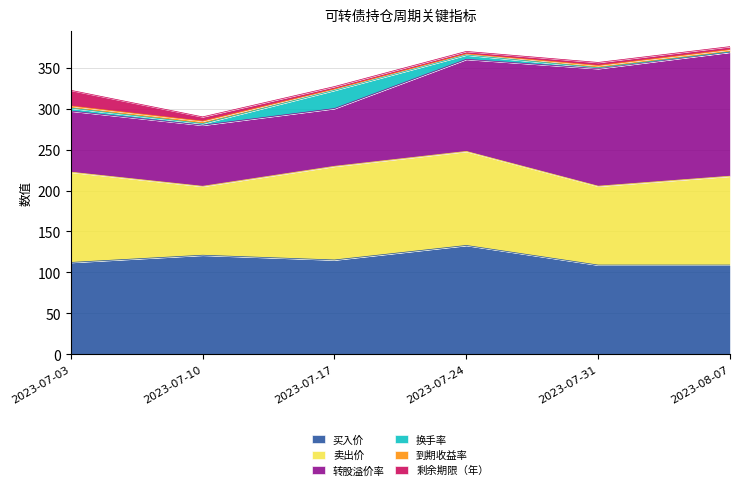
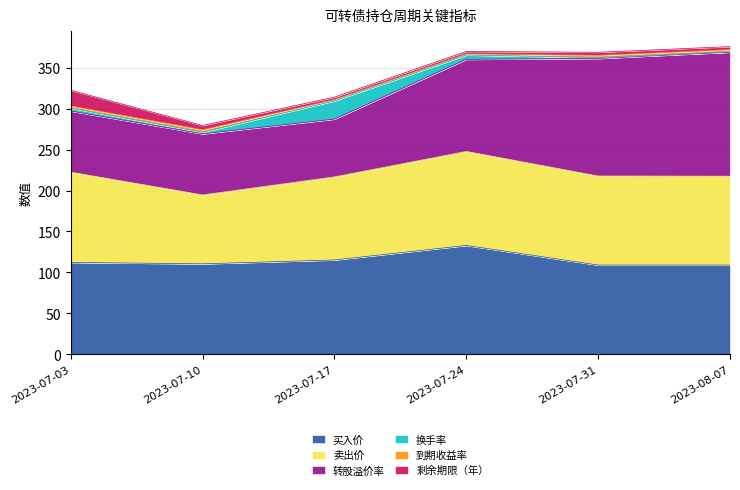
  {
    "买入价": {
      "2023-07-03": 110,
-     "2023-07-10": 120,
+     "2023-07-10": 110,
      "2023-07-17": 120,
      "2023-07-24": 130,
      "2023-07-31": 110,
      "2023-08-07": 110
    },
    "卖出价": {
      "2023-07-03": 110,
      "2023-07-10": 80,
-     "2023-07-17": 110,
+     "2023-07-17": 100,
      "2023-07-24": 120,
-     "2023-07-31": 100,
+     "2023-07-31": 110,
      "2023-08-07": 110
    },
    "转股溢价率": {
      "2023-07-03": 70,
      "2023-07-17": 70,
      "2023-07-24": 110
    },
    "剩余期限（年）": {
      "2023-07-03": 20,
      "2023-07-10": 10,
      "2023-07-31": 0,
      "2023-08-07": 0
    }
  }
